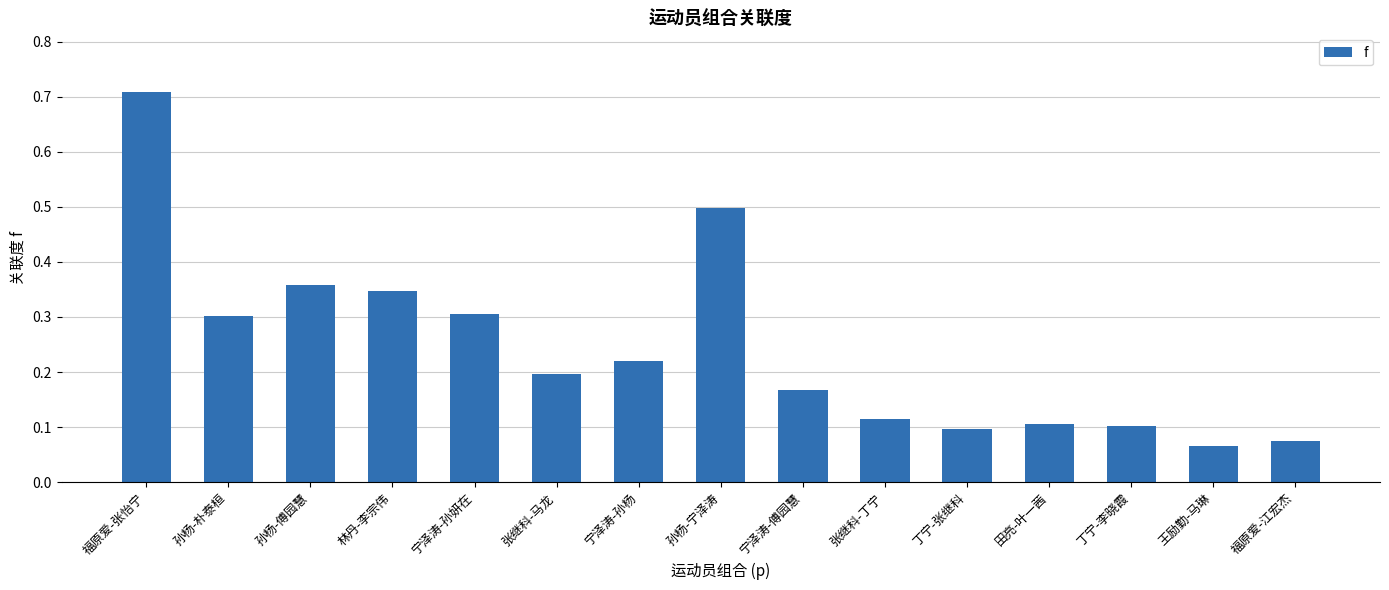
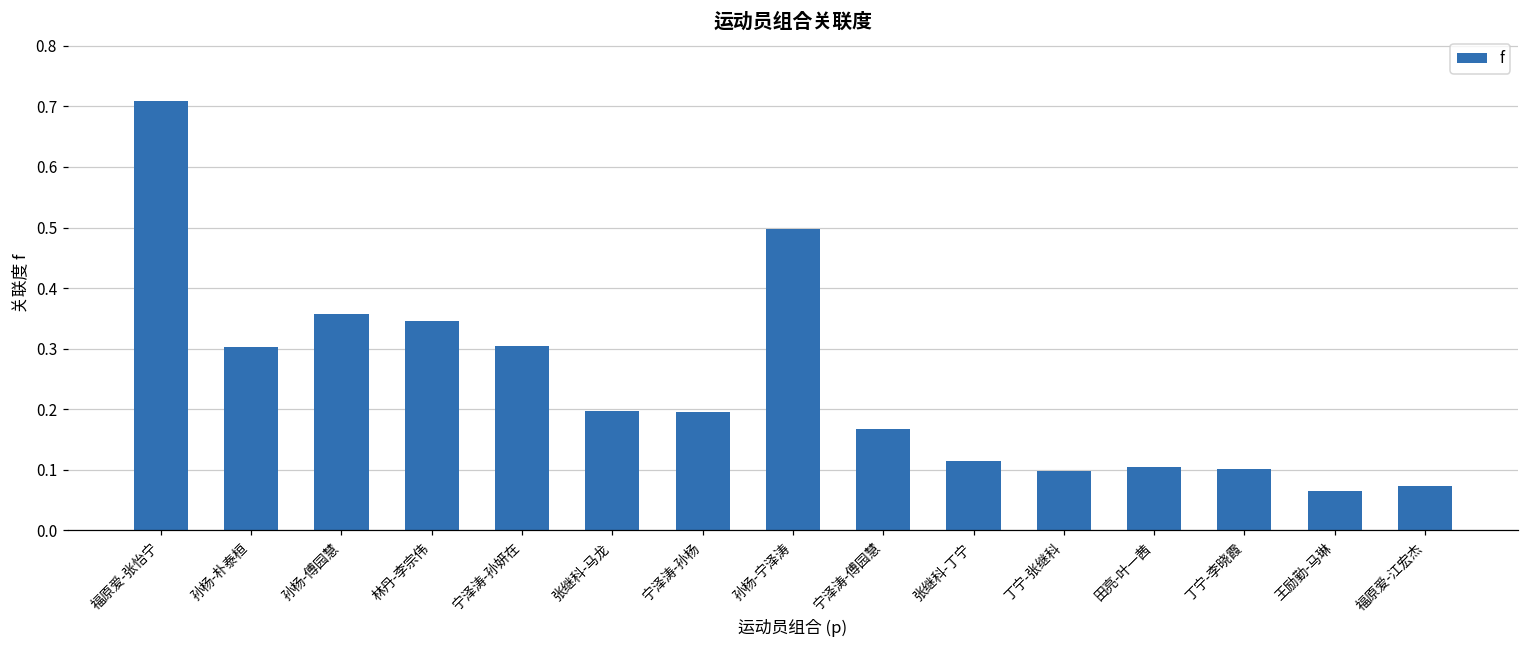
  {
    "福原爱-张怡宁": 0.71,
    "孙杨-朴泰桓": 0.30,
    "孙杨-傅园慧": 0.36,
    "林丹-李宗伟": 0.35,
    "宁泽涛-孙妍在": 0.31,
    "张继科-马龙": 0.20,
-   "宁泽涛-孙杨": 0.22,
+   "宁泽涛-孙杨": 0.20,
    "孙杨-宁泽涛": 0.50,
    "宁泽涛-傅园慧": 0.17,
    "张继科-丁宁": 0.11,
    "丁宁-张继科": 0.10,
    "田亮-叶一茜": 0.10,
    "丁宁-李晓霞": 0.10,
    "王励勤-马琳": 0.07,
    "福原爱-江宏杰": 0.07
  }
